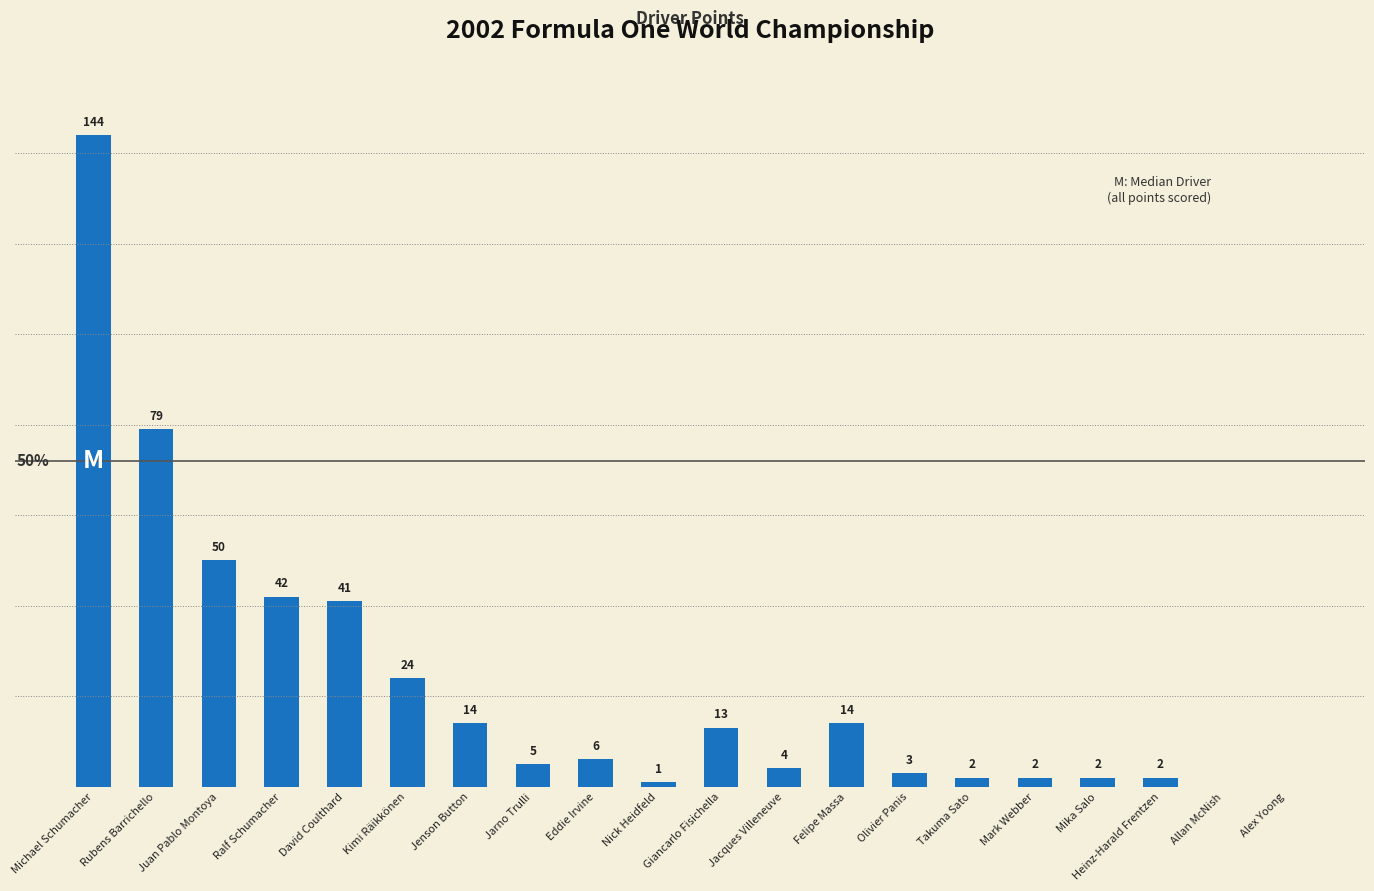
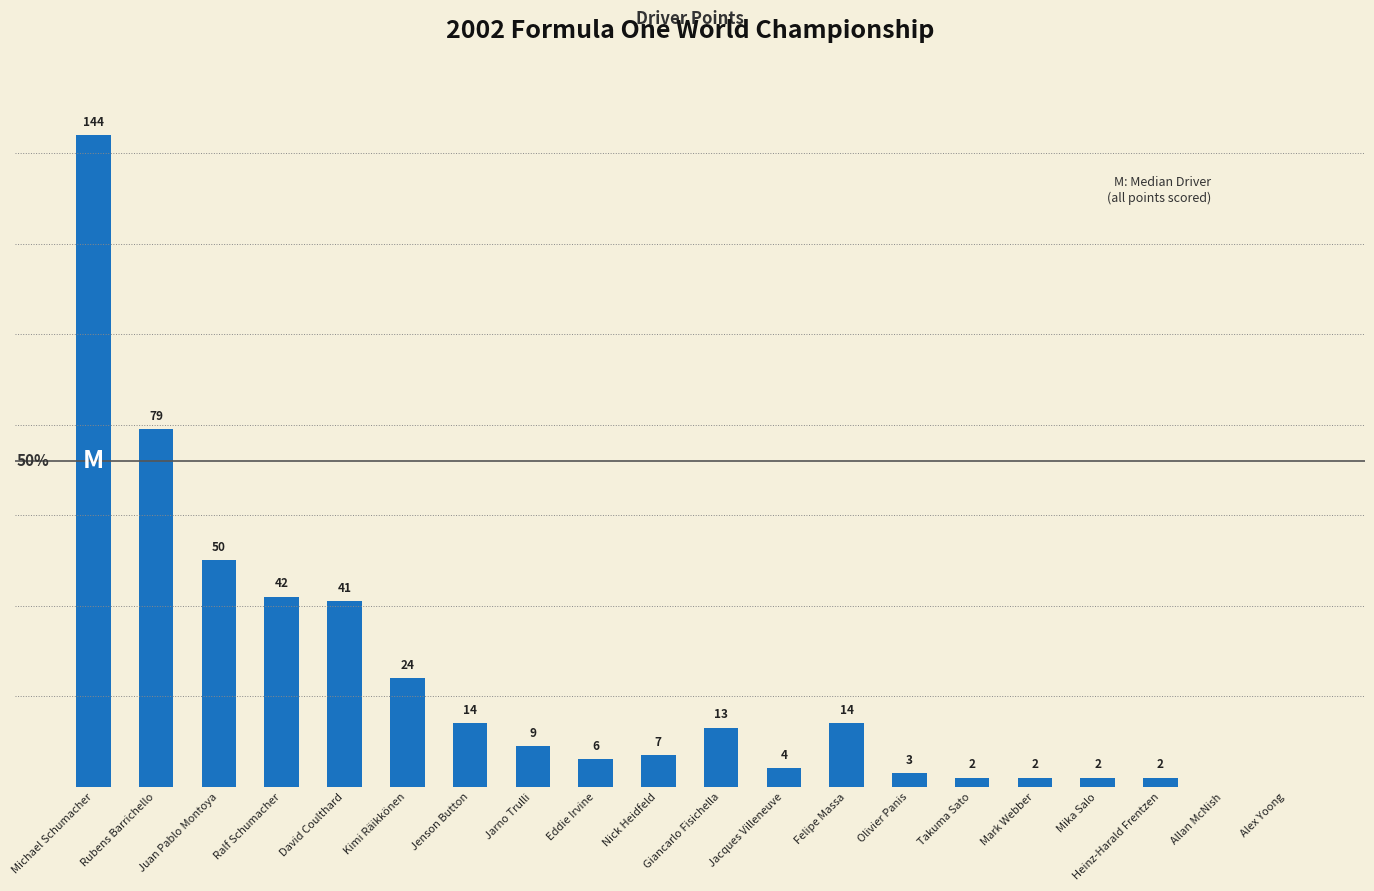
  {
    "Michael Schumacher": 144,
    "Rubens Barrichello": 79,
    "Juan Pablo Montoya": 50,
    "Ralf Schumacher": 42,
    "David Coulthard": 41,
    "Kimi Räikkönen": 24,
    "Jenson Button": 14,
-   "Jarno Trulli": 5,
+   "Jarno Trulli": 9,
    "Eddie Irvine": 6,
-   "Nick Heidfeld": 1,
+   "Nick Heidfeld": 7,
    "Giancarlo Fisichella": 13,
    "Jacques Villeneuve": 4,
    "Felipe Massa": 14,
    "Olivier Panis": 3,
    "Takuma Sato": 2,
    "Mark Webber": 2,
    "Mika Salo": 2,
    "Heinz-Harald Frentzen": 2
  }
